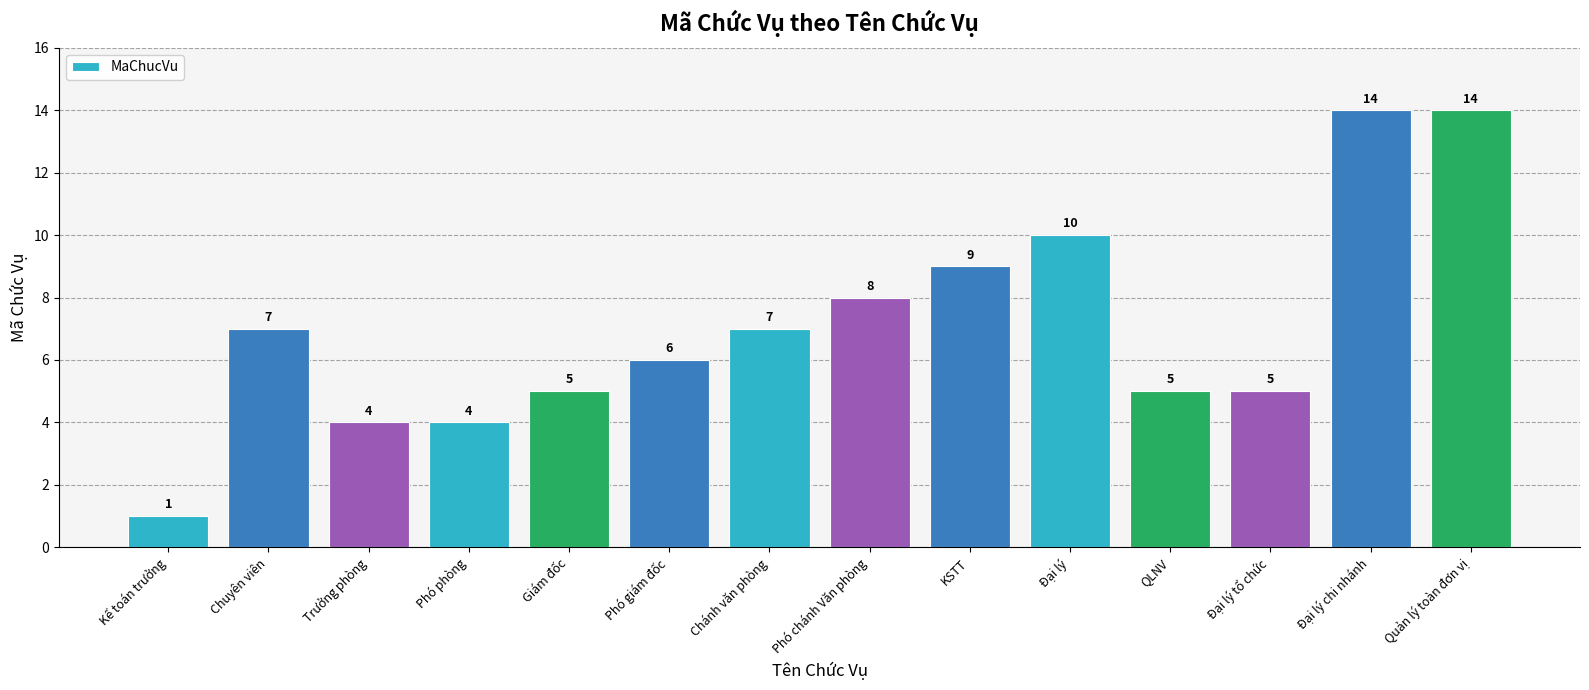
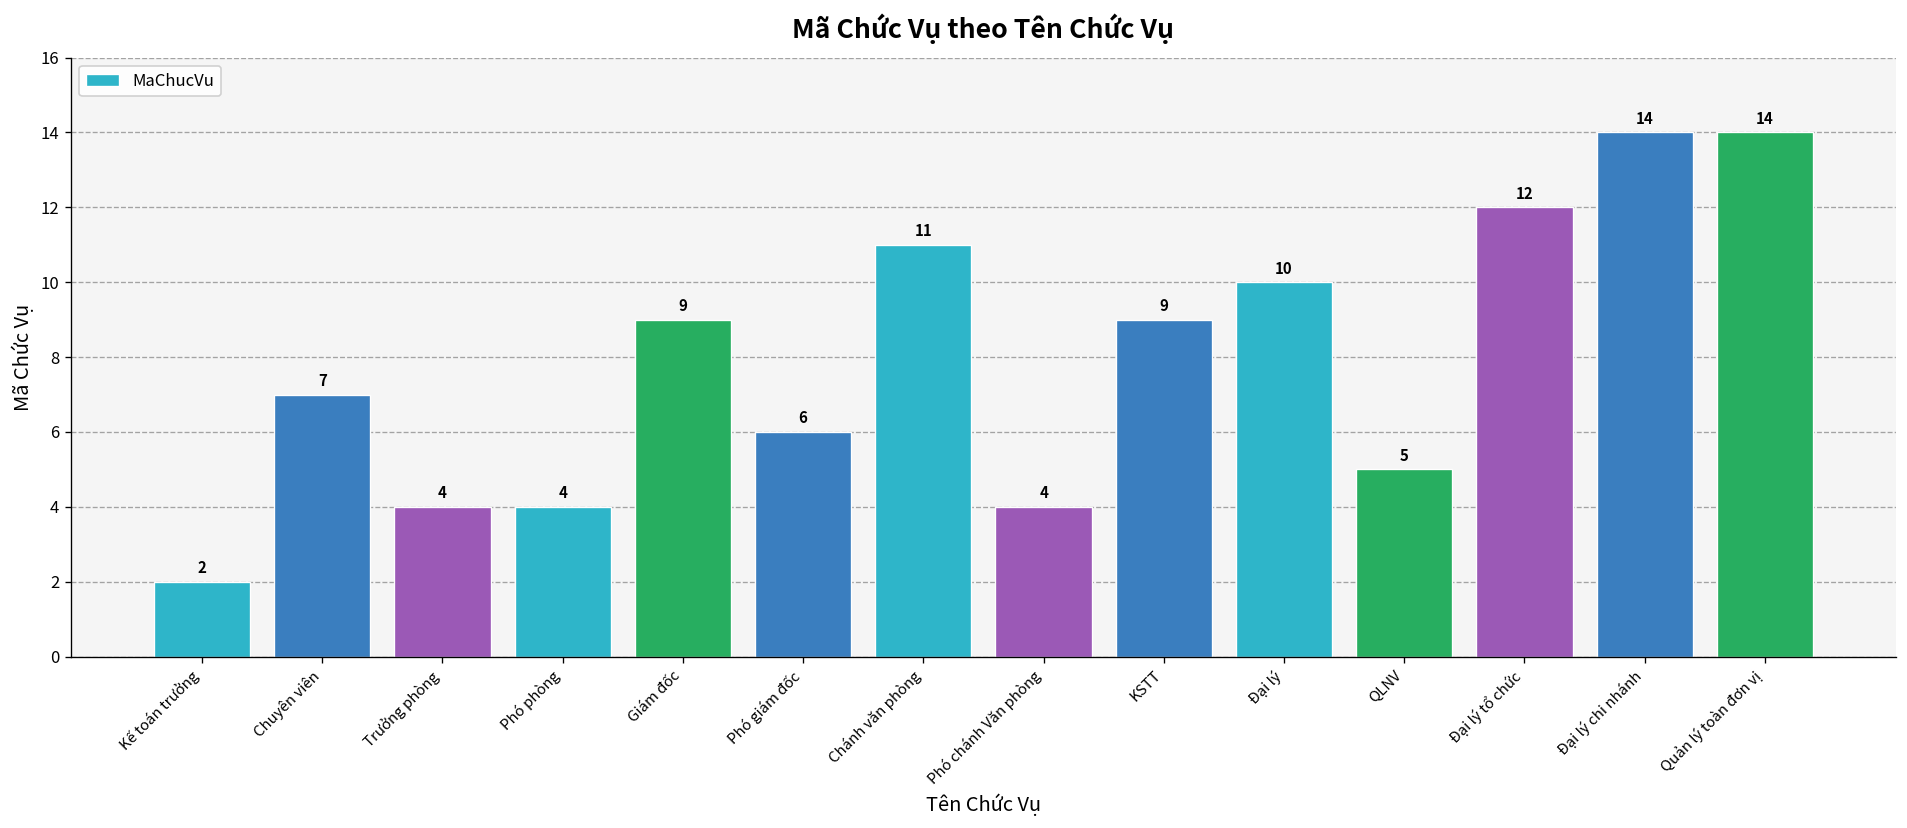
  {
-   "Kế toán trưởng": 1,
+   "Kế toán trưởng": 2,
    "Chuyên viên": 7,
    "Trưởng phòng": 4,
    "Phó phòng": 4,
-   "Giám đốc": 5,
+   "Giám đốc": 9,
    "Phó giám đốc": 6,
-   "Chánh văn phòng": 7,
-   "Phó chánh Văn phòng": 8,
+   "Chánh văn phòng": 11,
+   "Phó chánh Văn phòng": 4,
    "KSTT": 9,
    "Đại lý": 10,
    "QLNV": 5,
-   "Đại lý tổ chức": 5,
+   "Đại lý tổ chức": 12,
    "Ðại lý chi nhánh": 14,
    "Quản lý toàn đơn vị": 14
  }
